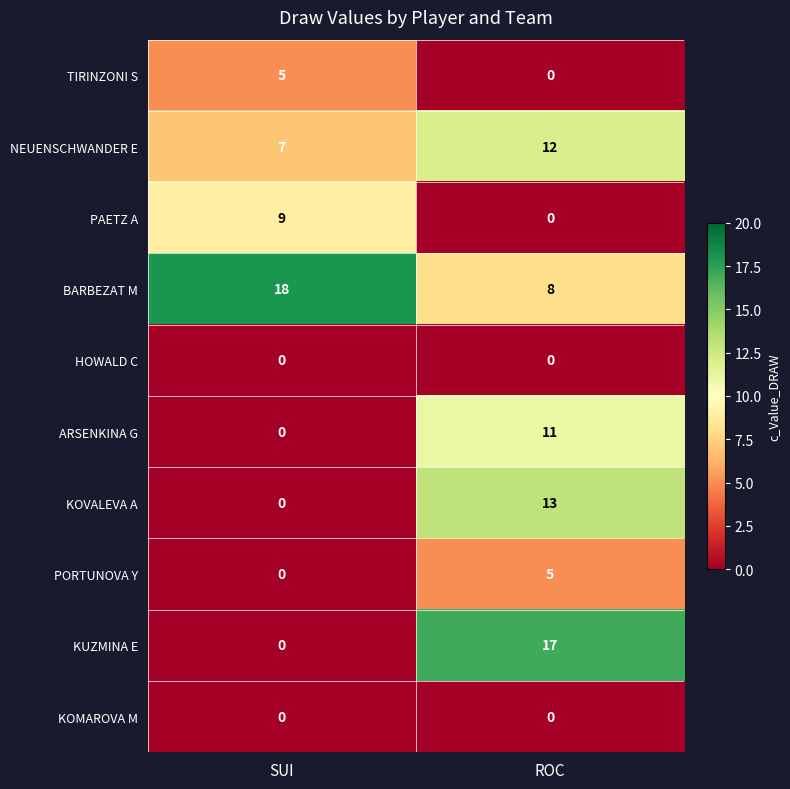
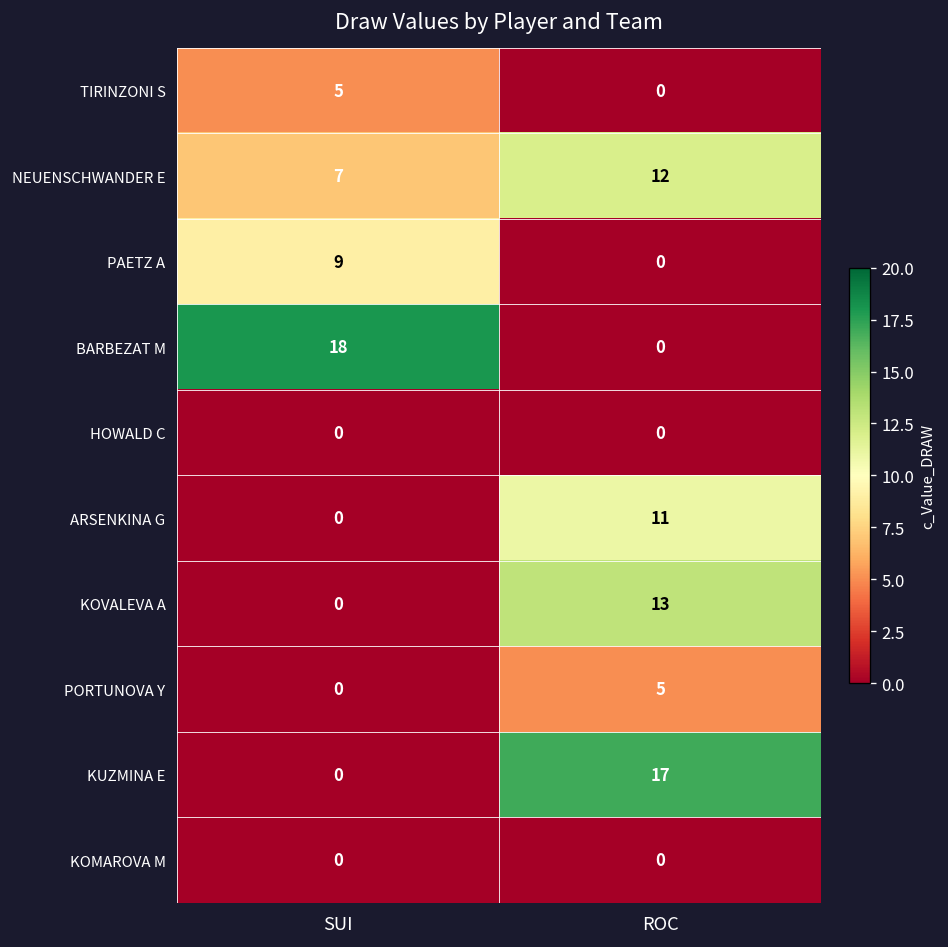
  {
    "TIRINZONI S": {
      "SUI": 5,
      "ROC": 0
    },
    "NEUENSCHWANDER E": {
      "SUI": 7,
      "ROC": 12
    },
    "PAETZ A": {
      "SUI": 9,
      "ROC": 0
    },
    "BARBEZAT M": {
      "SUI": 18,
-     "ROC": 8
+     "ROC": 0
    },
    "HOWALD C": {
      "SUI": 0,
      "ROC": 0
    },
    "ARSENKINA G": {
      "SUI": 0,
      "ROC": 11
    },
    "KOVALEVA A": {
      "SUI": 0,
      "ROC": 13
    },
    "PORTUNOVA Y": {
      "SUI": 0,
      "ROC": 5
    },
    "KUZMINA E": {
      "SUI": 0,
      "ROC": 17
    },
    "KOMAROVA M": {
      "SUI": 0,
      "ROC": 0
    }
  }
